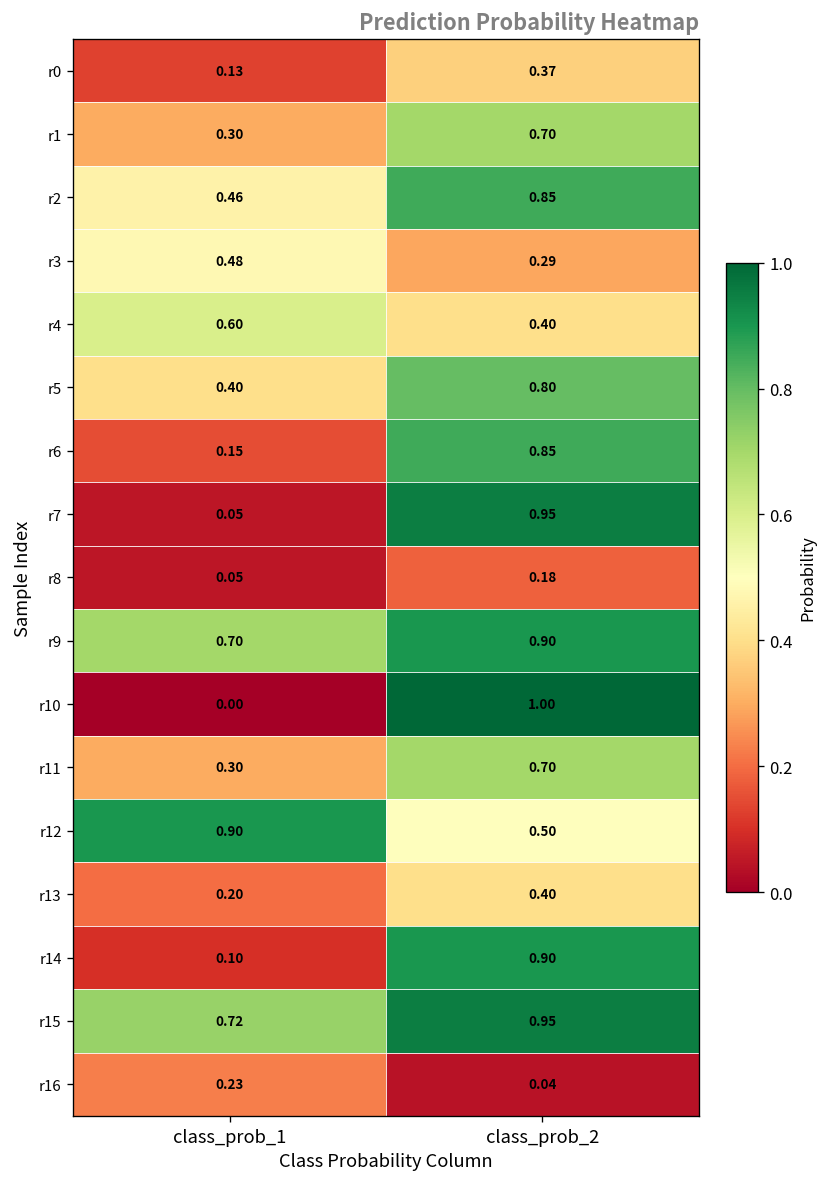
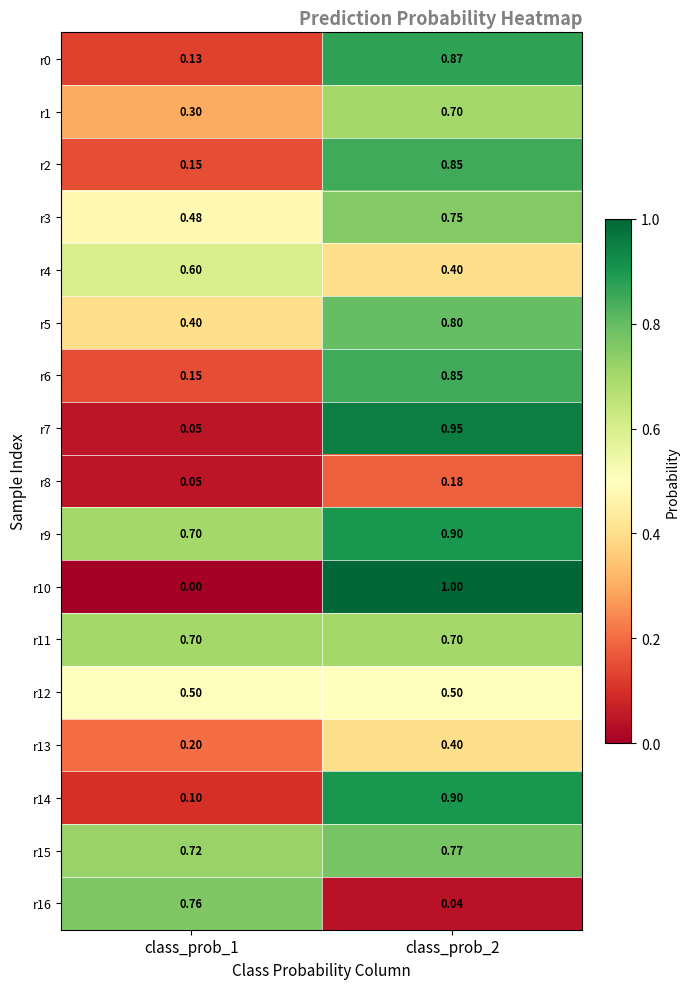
  {
    "r0": {
      "class_prob_1": 0.13,
-     "class_prob_2": 0.37
+     "class_prob_2": 0.87
    },
    "r1": {
      "class_prob_1": 0.30,
      "class_prob_2": 0.70
    },
    "r2": {
-     "class_prob_1": 0.46,
+     "class_prob_1": 0.15,
      "class_prob_2": 0.85
    },
    "r3": {
      "class_prob_1": 0.48,
-     "class_prob_2": 0.29
+     "class_prob_2": 0.75
    },
    "r4": {
      "class_prob_1": 0.60,
      "class_prob_2": 0.40
    },
    "r5": {
      "class_prob_1": 0.40,
      "class_prob_2": 0.80
    },
    "r6": {
      "class_prob_1": 0.15,
      "class_prob_2": 0.85
    },
    "r7": {
      "class_prob_1": 0.05,
      "class_prob_2": 0.95
    },
    "r8": {
      "class_prob_1": 0.05,
      "class_prob_2": 0.18
    },
    "r9": {
      "class_prob_1": 0.70,
      "class_prob_2": 0.90
    },
    "r10": {
      "class_prob_1": 0.00,
      "class_prob_2": 1.00
    },
    "r11": {
-     "class_prob_1": 0.30,
+     "class_prob_1": 0.70,
      "class_prob_2": 0.70
    },
    "r12": {
-     "class_prob_1": 0.90,
+     "class_prob_1": 0.50,
      "class_prob_2": 0.50
    },
    "r13": {
      "class_prob_1": 0.20,
      "class_prob_2": 0.40
    },
    "r14": {
      "class_prob_1": 0.10,
      "class_prob_2": 0.90
    },
    "r15": {
      "class_prob_1": 0.72,
-     "class_prob_2": 0.95
+     "class_prob_2": 0.77
    },
    "r16": {
-     "class_prob_1": 0.23,
+     "class_prob_1": 0.76,
      "class_prob_2": 0.04
    }
  }
